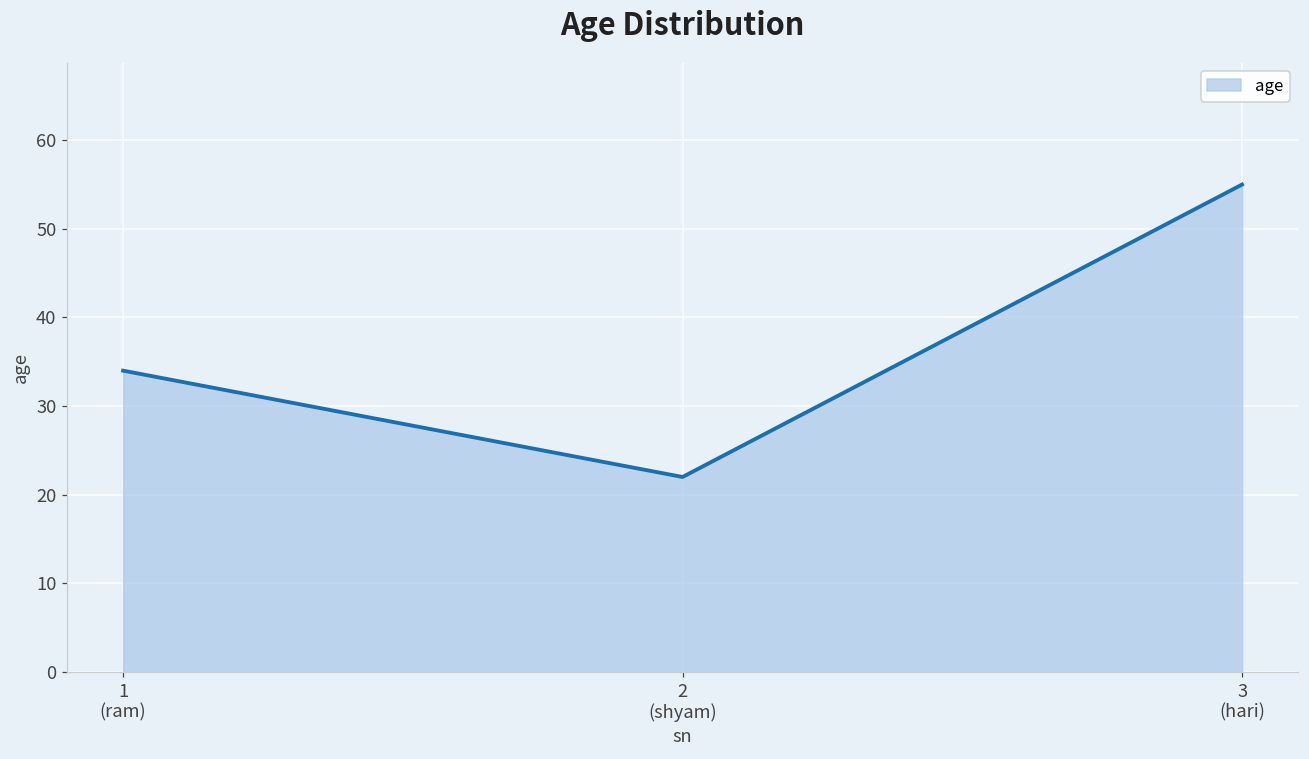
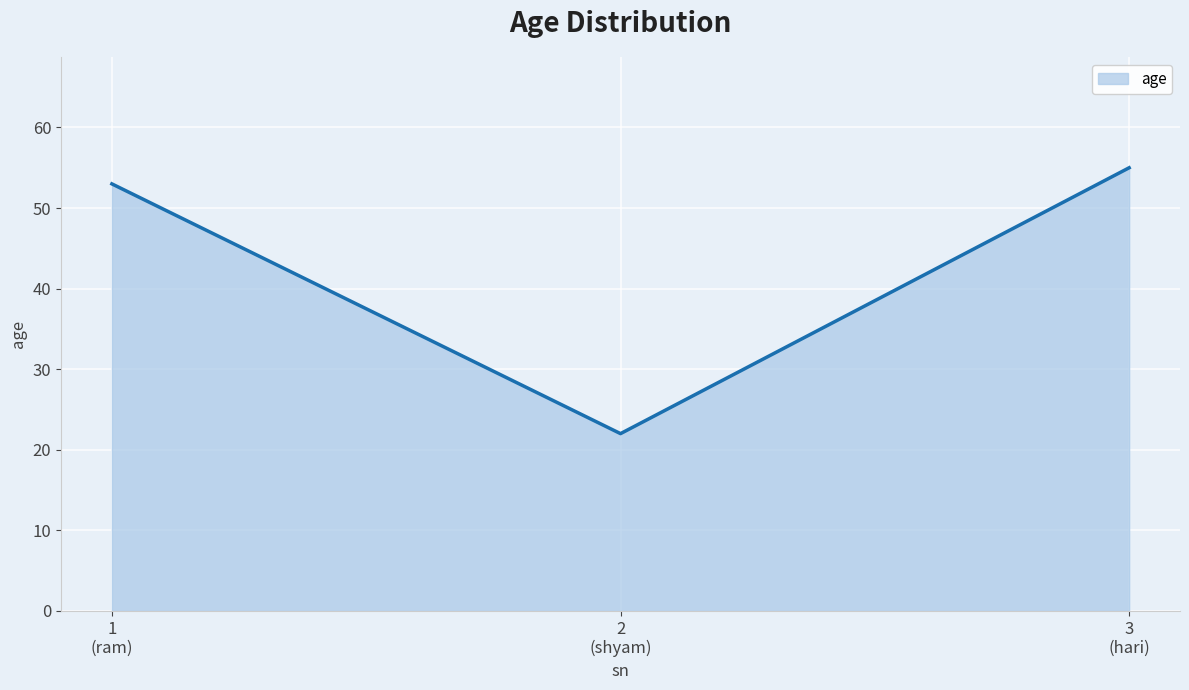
  {
-   "1 (ram)": 34,
+   "1 (ram)": 53,
    "2 (shyam)": 22,
    "3 (hari)": 55
  }
